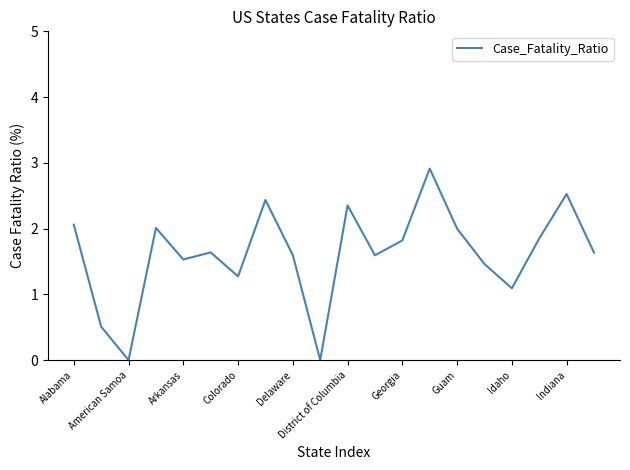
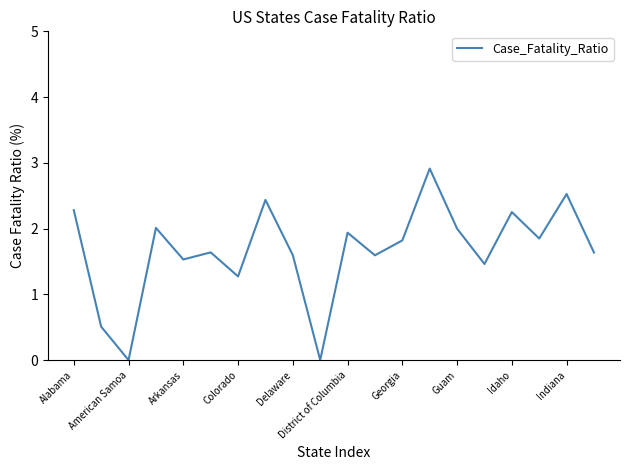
  {
-   "Alabama": 2.1,
+   "Alabama": 2.3,
    "American Samoa": 0.0,
    "Arkansas": 1.5,
    "Colorado": 1.3,
    "Delaware": 1.6,
-   "District of Columbia": 2.4,
+   "District of Columbia": 1.9,
    "Georgia": 1.8,
    "Guam": 2.0,
-   "Idaho": 1.1,
+   "Idaho": 2.3,
    "Indiana": 2.5
  }
